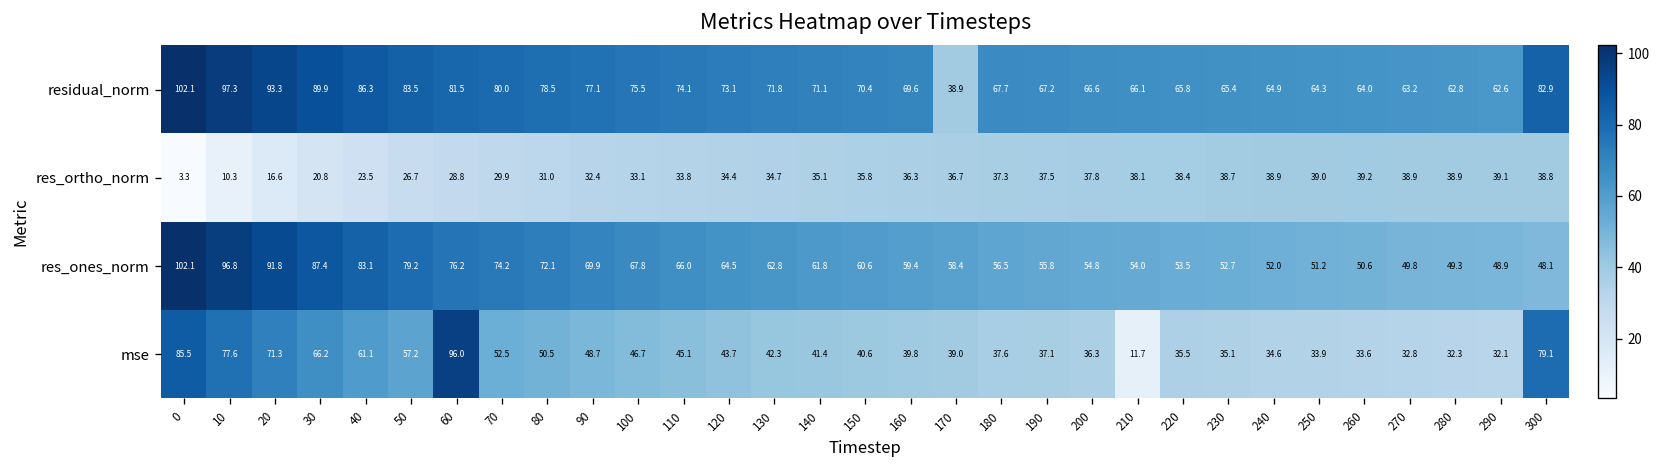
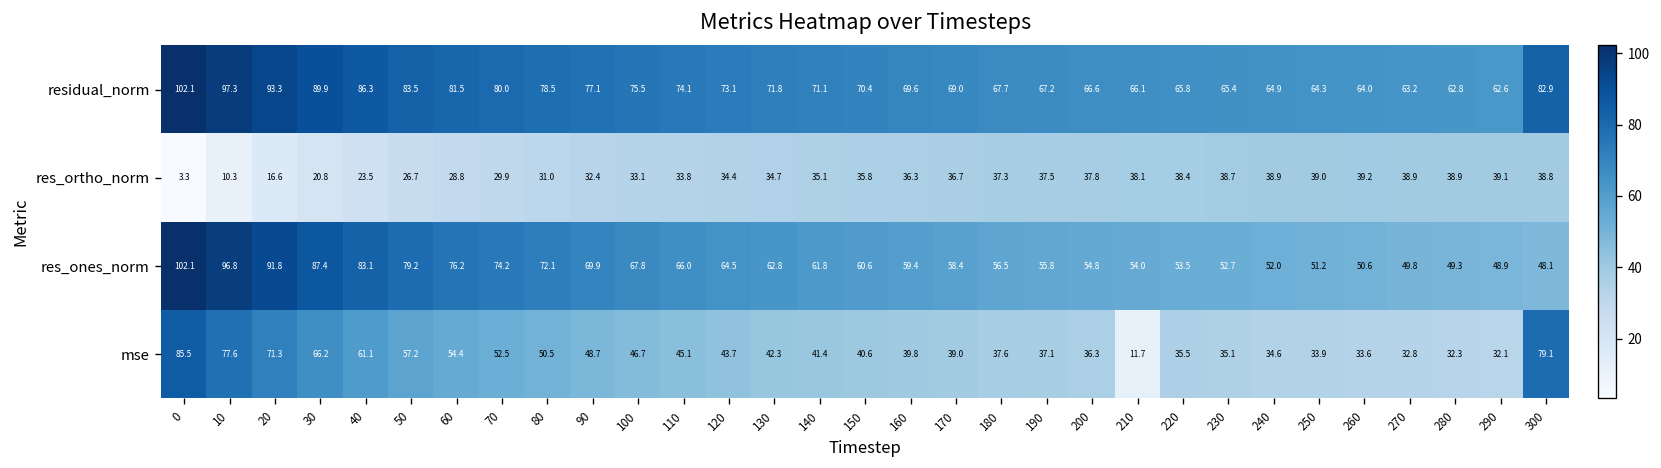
  {
    "residual_norm": {
      "0": 102.1,
      "10": 97.3,
      "20": 93.3,
      "30": 89.9,
      "40": 86.3,
      "50": 83.5,
      "60": 81.5,
      "70": 80.0,
      "80": 78.5,
      "90": 77.1,
      "100": 75.5,
      "110": 74.1,
      "120": 73.1,
      "130": 71.8,
      "140": 71.1,
      "150": 70.4,
      "160": 69.6,
-     "170": 38.9,
+     "170": 69.0,
      "180": 67.7,
      "190": 67.2,
      "200": 66.6,
      "210": 66.1,
      "220": 65.8,
      "230": 65.4,
      "240": 64.9,
      "250": 64.3,
      "260": 64.0,
      "270": 63.2,
      "280": 62.8,
      "290": 62.6,
      "300": 82.9
    },
    "res_ortho_norm": {
      "0": 3.3,
      "10": 10.3,
      "20": 16.6,
      "30": 20.8,
      "40": 23.5,
      "50": 26.7,
      "60": 28.8,
      "70": 29.9,
      "80": 31.0,
      "90": 32.4,
      "100": 33.1,
      "110": 33.8,
      "120": 34.4,
      "130": 34.7,
      "140": 35.1,
      "150": 35.8,
      "160": 36.3,
      "170": 36.7,
      "180": 37.3,
      "190": 37.5,
      "200": 37.8,
      "210": 38.1,
      "220": 38.4,
      "230": 38.7,
      "240": 38.9,
      "250": 39.0,
      "260": 39.2,
      "270": 38.9,
      "280": 38.9,
      "290": 39.1,
      "300": 38.8
    },
    "res_ones_norm": {
      "0": 102.1,
      "10": 96.8,
      "20": 91.8,
      "30": 87.4,
      "40": 83.1,
      "50": 79.2,
      "60": 76.2,
      "70": 74.2,
      "80": 72.1,
      "90": 69.9,
      "100": 67.8,
      "110": 66.0,
      "120": 64.5,
      "130": 62.8,
      "140": 61.8,
      "150": 60.6,
      "160": 59.4,
      "170": 58.4,
      "180": 56.5,
      "190": 55.8,
      "200": 54.8,
      "210": 54.0,
      "220": 53.5,
      "230": 52.7,
      "240": 52.0,
      "250": 51.2,
      "260": 50.6,
      "270": 49.8,
      "280": 49.3,
      "290": 48.9,
      "300": 48.1
    },
    "mse": {
      "0": 85.5,
      "10": 77.6,
      "20": 71.3,
      "30": 66.2,
      "40": 61.1,
      "50": 57.2,
-     "60": 96.0,
+     "60": 54.4,
      "70": 52.5,
      "80": 50.5,
      "90": 48.7,
      "100": 46.7,
      "110": 45.1,
      "120": 43.7,
      "130": 42.3,
      "140": 41.4,
      "150": 40.6,
      "160": 39.8,
      "170": 39.0,
      "180": 37.6,
      "190": 37.1,
      "200": 36.3,
      "210": 11.7,
      "220": 35.5,
      "230": 35.1,
      "240": 34.6,
      "250": 33.9,
      "260": 33.6,
      "270": 32.8,
      "280": 32.3,
      "290": 32.1,
      "300": 79.1
    }
  }
